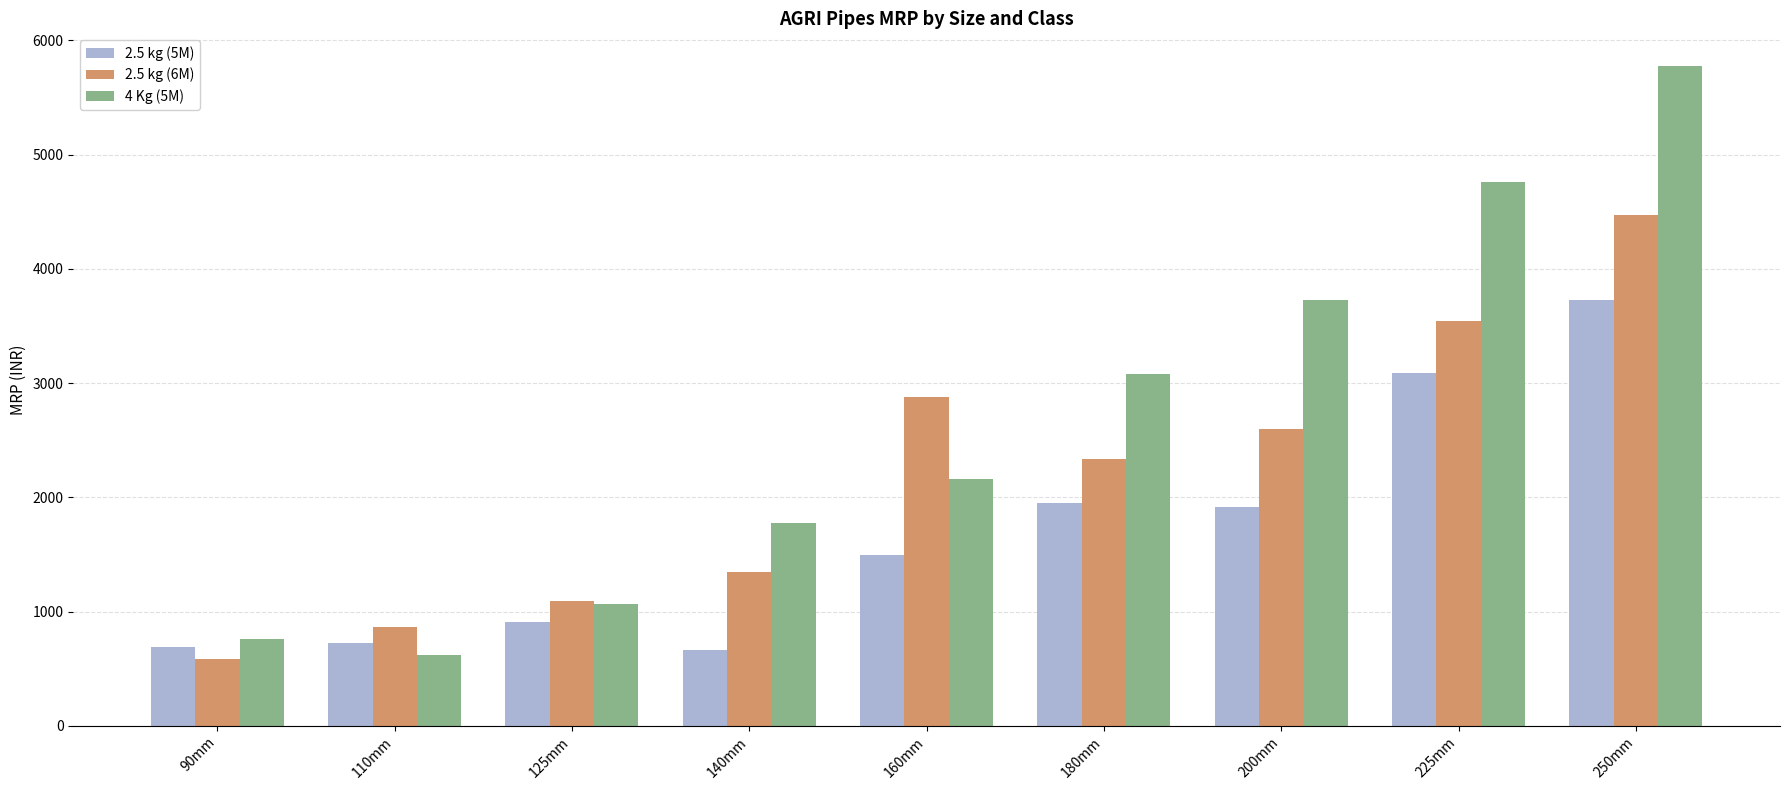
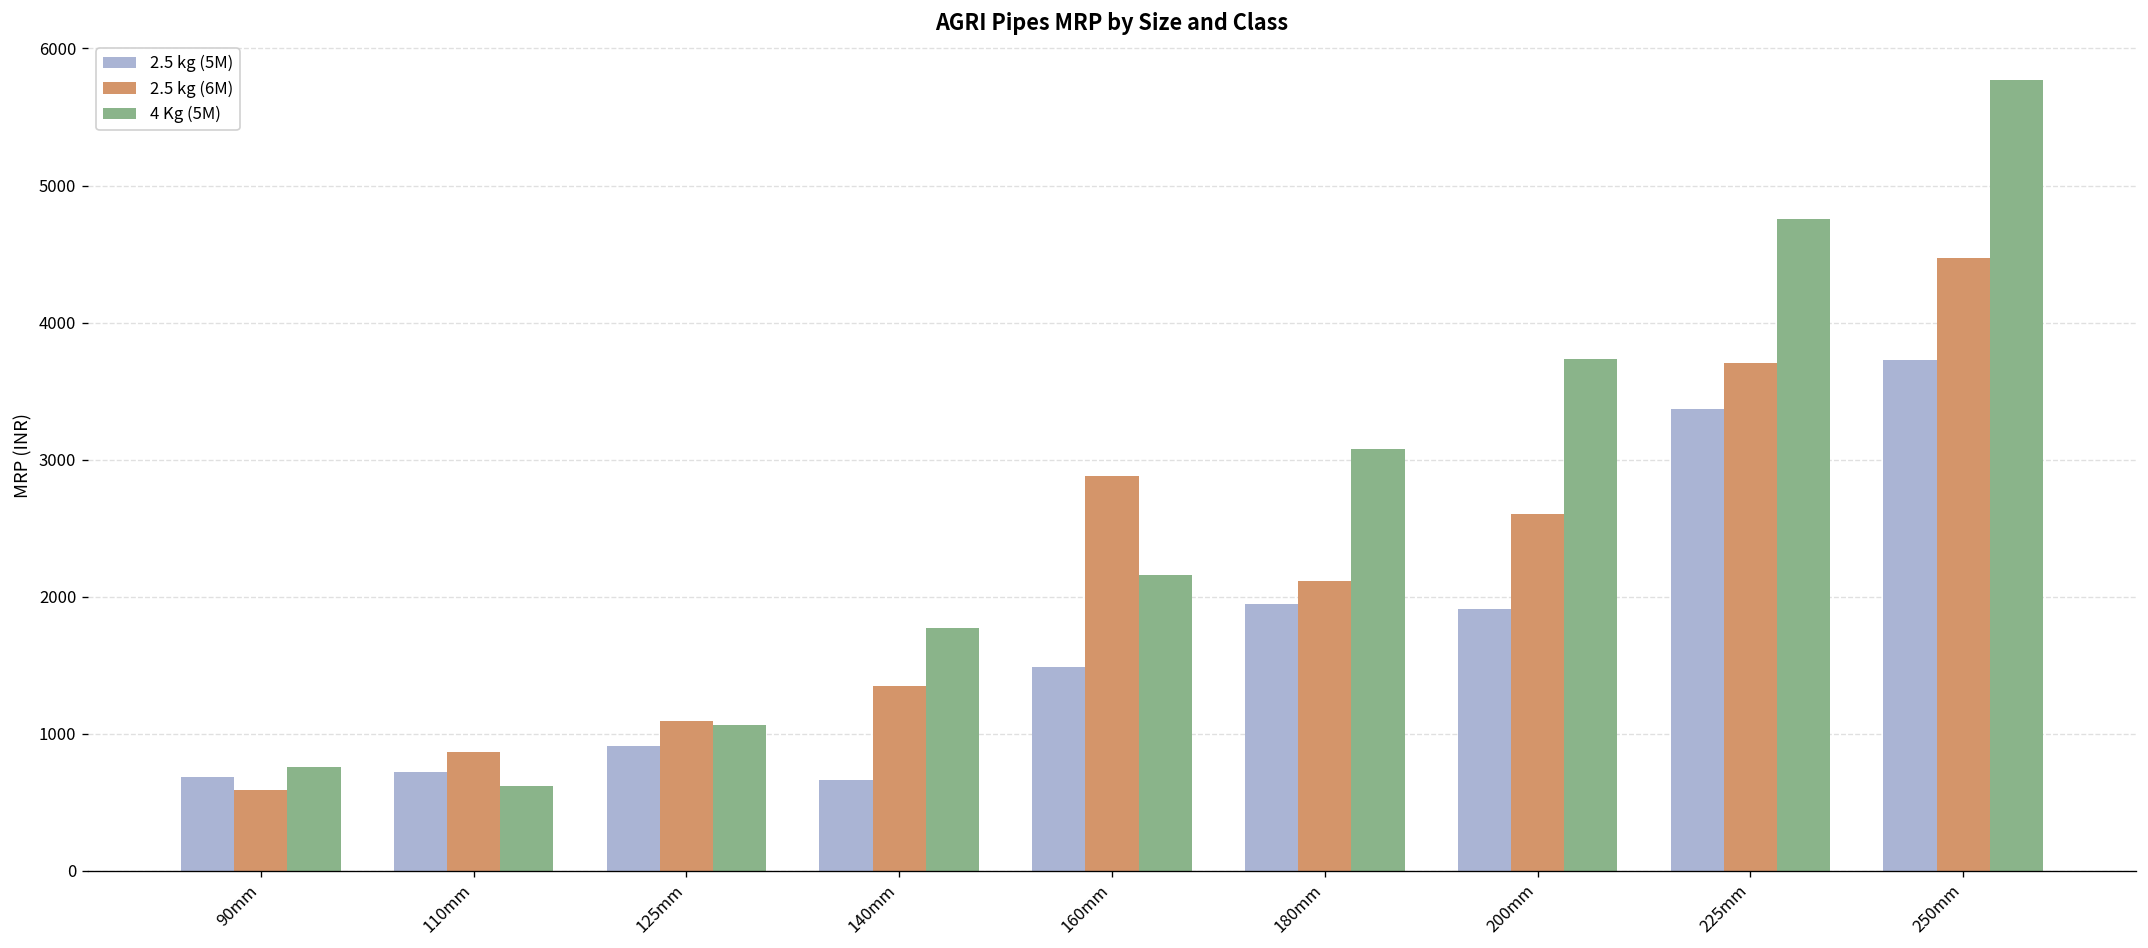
  {
    "2.5 kg (5M)": {
      "90mm": 690,
      "110mm": 720,
      "125mm": 910,
      "140mm": 660,
      "160mm": 1490,
      "180mm": 1950,
      "200mm": 1910,
-     "225mm": 3090,
+     "225mm": 3370,
      "250mm": 3720
    },
    "2.5 kg (6M)": {
      "90mm": 590,
      "110mm": 870,
      "125mm": 1090,
      "140mm": 1350,
      "160mm": 2880,
-     "180mm": 2340,
+     "180mm": 2110,
      "200mm": 2600,
-     "225mm": 3550,
+     "225mm": 3700,
      "250mm": 4470
    },
    "4 Kg (5M)": {
      "90mm": 760,
      "110mm": 620,
      "125mm": 1060,
      "140mm": 1770,
      "160mm": 2160,
      "180mm": 3080,
      "200mm": 3730,
      "225mm": 4760,
      "250mm": 5770
    }
  }
